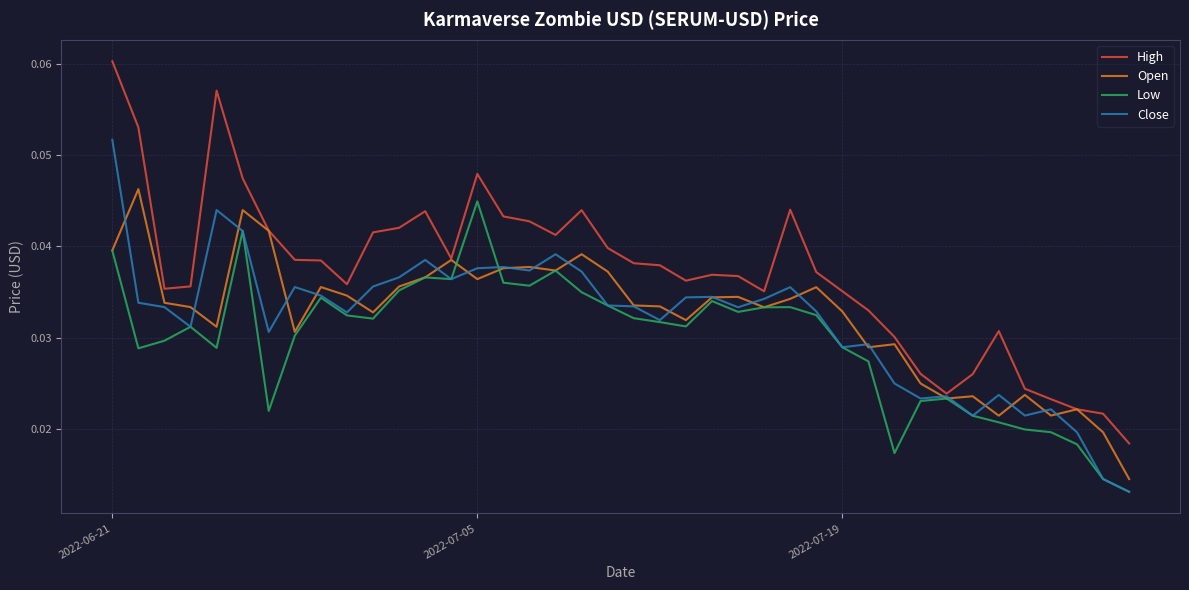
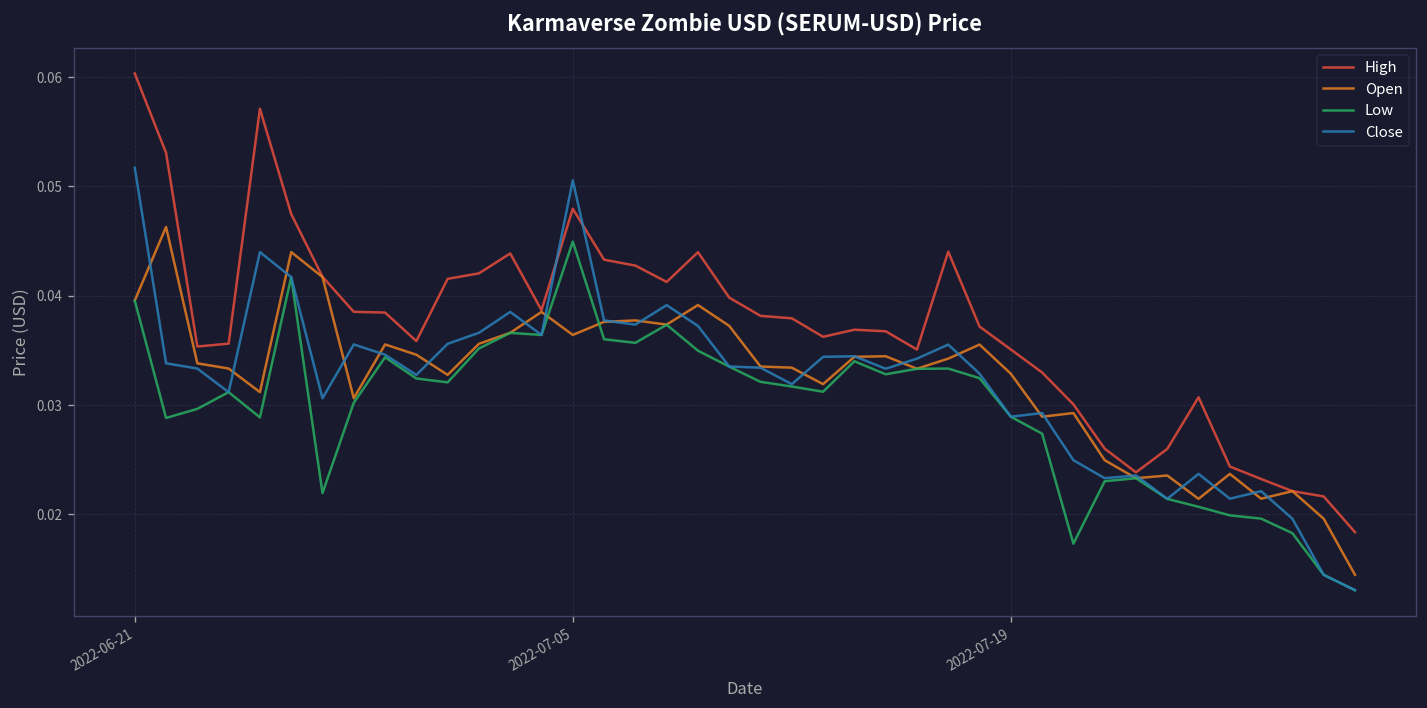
  {
    "Low": {
      "2022-07-05": 0.045
    },
    "Close": {
      "2022-06-21": 0.052,
-     "2022-07-05": 0.038
+     "2022-07-05": 0.051
    }
  }
